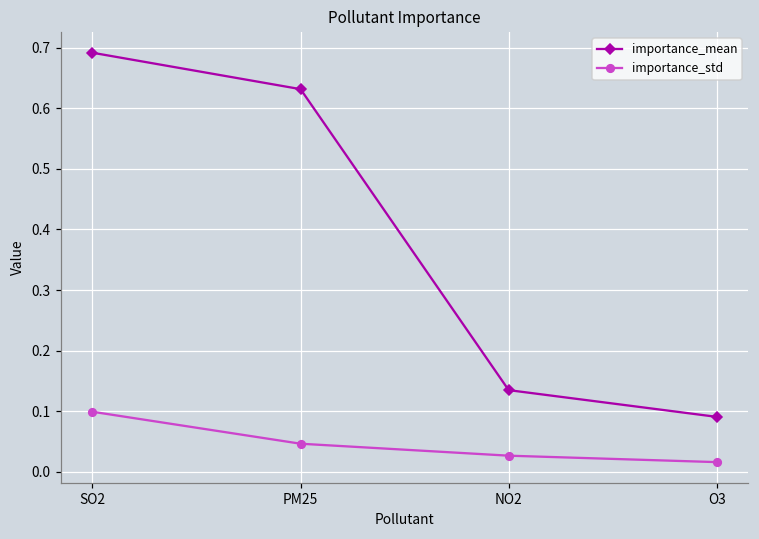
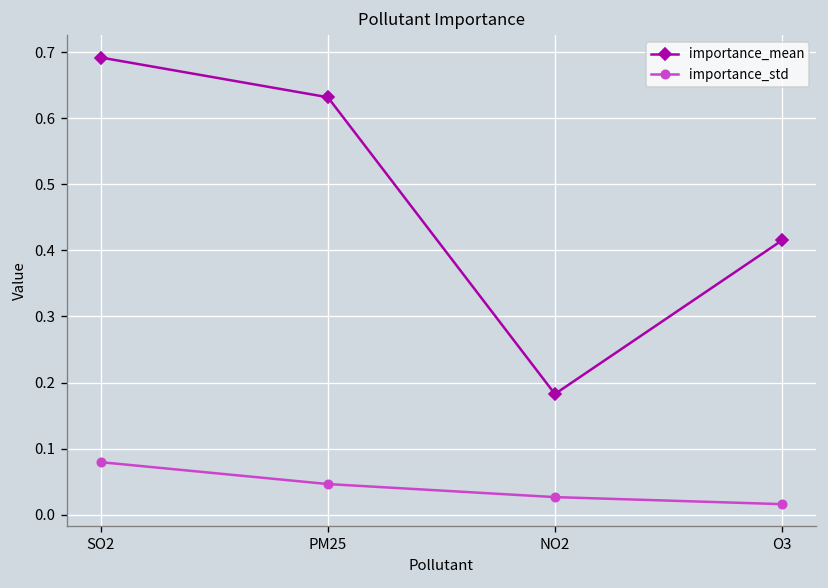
  {
    "importance_mean": {
      "SO2": 0.69,
      "PM25": 0.63,
-     "NO2": 0.13,
-     "O3": 0.09
+     "NO2": 0.18,
+     "O3": 0.42
    },
    "importance_std": {
-     "SO2": 0.10,
+     "SO2": 0.08,
      "PM25": 0.05,
      "NO2": 0.03,
      "O3": 0.02
    }
  }
